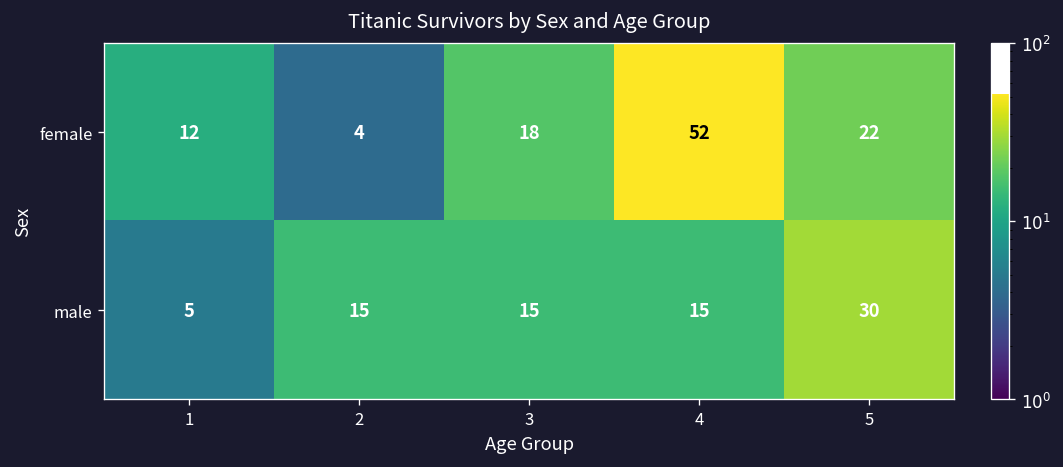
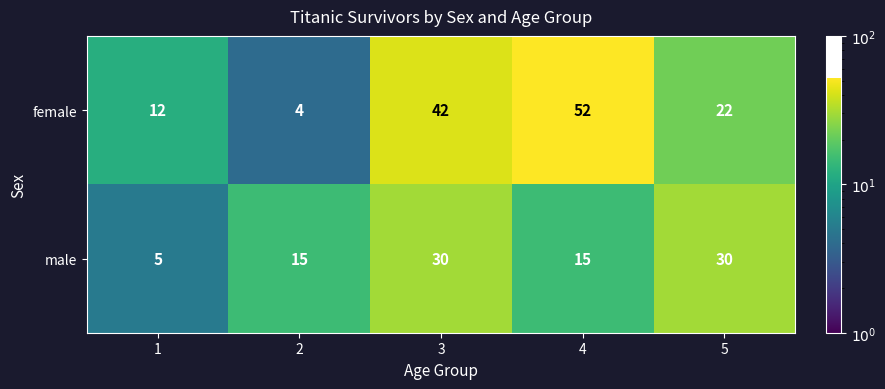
  {
    "female": {
      "1": 12,
      "2": 4,
-     "3": 18,
+     "3": 42,
      "4": 52,
      "5": 22
    },
    "male": {
      "1": 5,
      "2": 15,
-     "3": 15,
+     "3": 30,
      "4": 15,
      "5": 30
    }
  }
